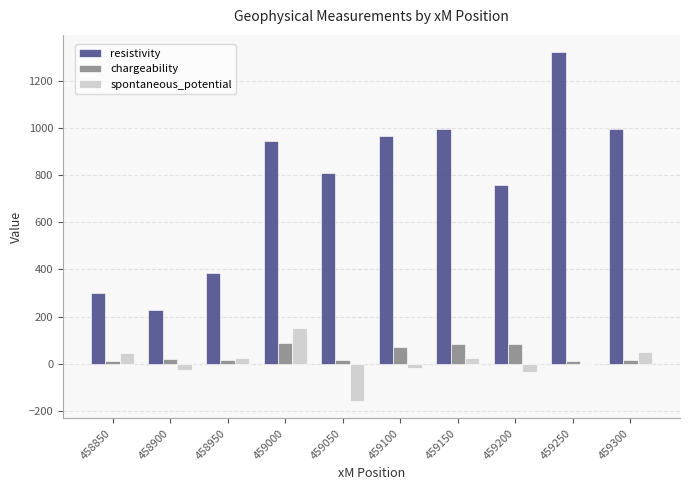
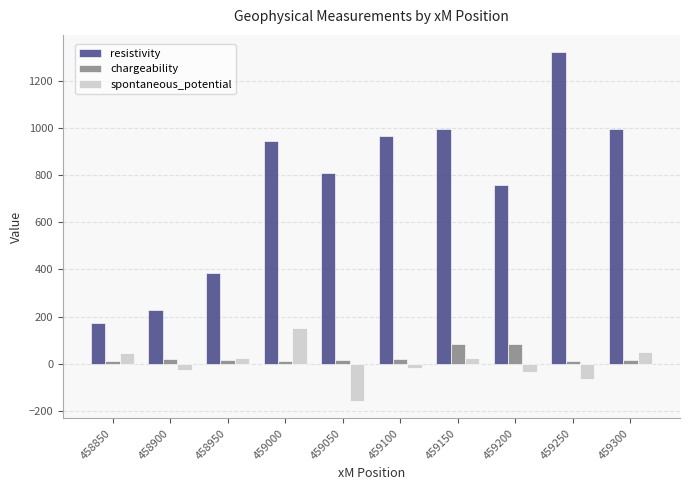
  {
    "resistivity": {
-     "458850": 300,
+     "458850": 170,
      "458900": 230,
      "458950": 380,
      "459000": 950,
      "459050": 810,
      "459100": 960,
      "459150": 990,
      "459200": 760,
      "459250": 1320,
      "459300": 1000
    },
    "chargeability": {
      "458900": 20,
      "458950": 20,
-     "459000": 90,
+     "459000": 10,
      "459050": 20,
-     "459100": 70,
+     "459100": 20,
      "459150": 80,
      "459200": 80,
      "459250": 10,
      "459300": 20
    },
    "spontaneous_potential": {
      "458850": 40,
      "458900": -20,
      "458950": 30,
      "459000": 150,
      "459050": -160,
      "459100": -20,
      "459150": 20,
      "459200": -40,
-     "459250": 0,
+     "459250": -60,
      "459300": 50
    }
  }
